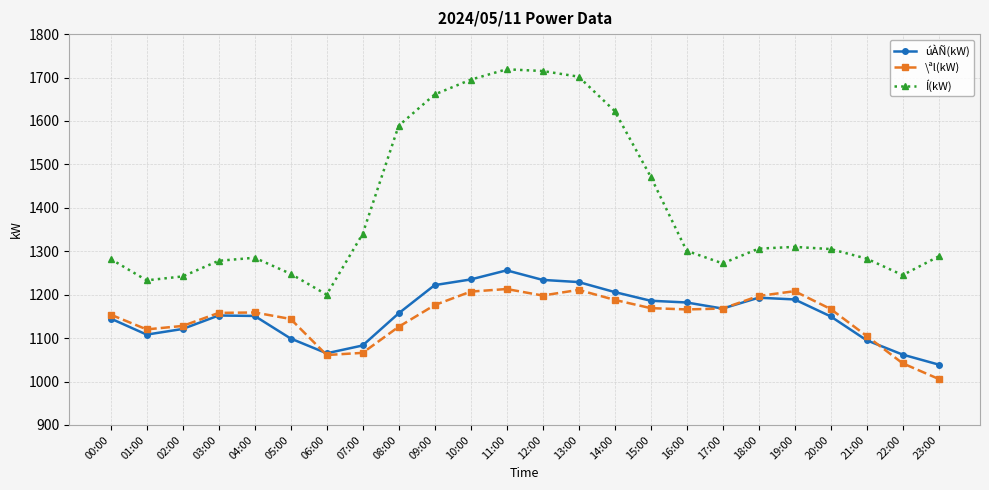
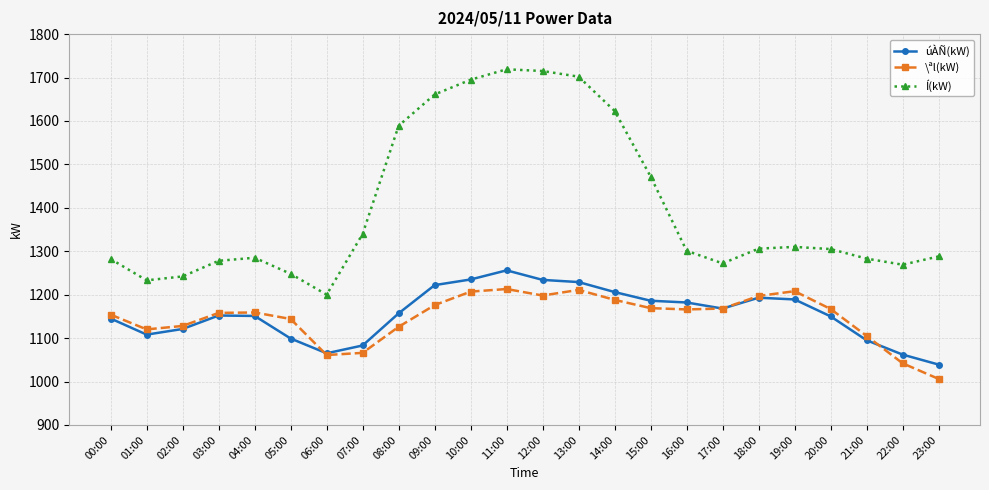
  {
    "úÀÑ(kW)": {
      "00:00": 1150,
      "01:00": 1110,
      "02:00": 1120,
      "03:00": 1150,
      "04:00": 1150,
      "05:00": 1100,
      "07:00": 1080,
      "08:00": 1160,
      "09:00": 1220,
      "10:00": 1240,
      "11:00": 1260,
      "12:00": 1230,
      "13:00": 1230,
      "14:00": 1210,
      "15:00": 1190,
      "16:00": 1180,
      "19:00": 1190,
      "20:00": 1150,
      "21:00": 1100,
      "22:00": 1060,
      "23:00": 1040
    },
    "\\ªl(kW)": {
      "00:00": 1150,
      "01:00": 1120,
      "02:00": 1130,
      "03:00": 1160,
      "04:00": 1160,
      "05:00": 1140,
      "07:00": 1070,
      "08:00": 1130,
      "09:00": 1180,
      "10:00": 1210,
      "11:00": 1210,
      "12:00": 1200,
      "13:00": 1210,
      "14:00": 1190,
      "15:00": 1170,
      "16:00": 1170,
      "19:00": 1210,
      "20:00": 1170,
      "21:00": 1110,
      "22:00": 1040,
      "23:00": 1010
    },
    "Í(kW)": {
      "00:00": 1280,
      "01:00": 1230,
      "02:00": 1240,
      "03:00": 1280,
      "04:00": 1290,
      "05:00": 1250,
      "06:00": 1200,
      "07:00": 1340,
      "08:00": 1590,
      "09:00": 1660,
      "10:00": 1700,
      "11:00": 1720,
      "12:00": 1720,
      "13:00": 1700,
      "14:00": 1620,
      "15:00": 1470,
      "16:00": 1300,
      "17:00": 1270,
      "18:00": 1310,
      "19:00": 1310,
      "20:00": 1310,
      "21:00": 1280,
-     "22:00": 1250,
+     "22:00": 1270,
      "23:00": 1290
    }
  }
